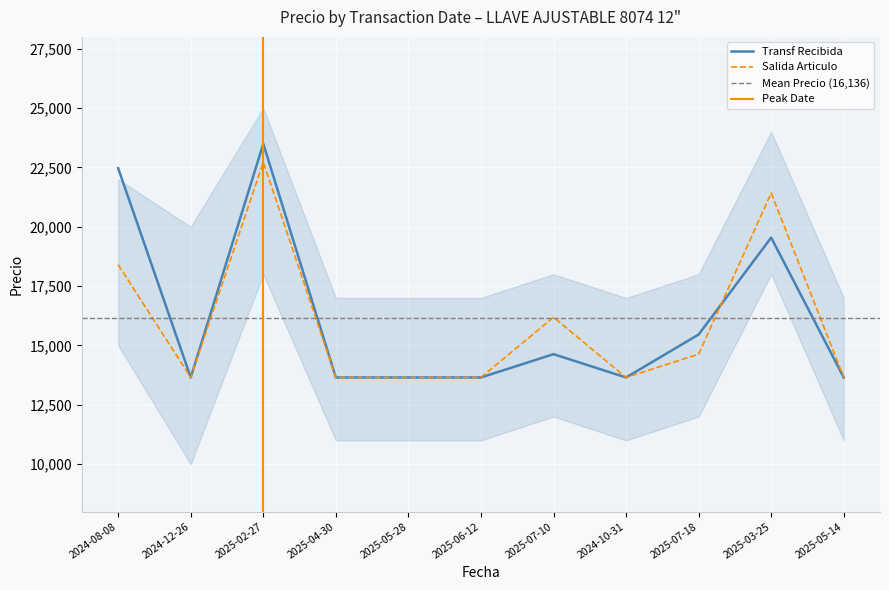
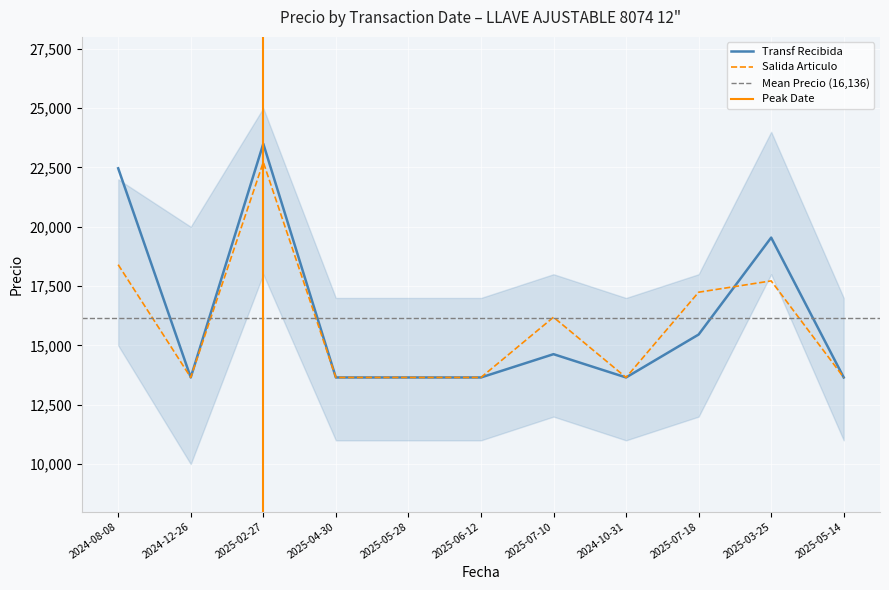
  {
    "Salida Articulo": {
      "2024-08-08": "18,400",
      "2025-02-27": "22,700",
      "2025-07-10": "16,200",
-     "2025-07-18": "14,600",
-     "2025-03-25": "21,400"
+     "2025-07-18": "17,200",
+     "2025-03-25": "17,700"
    }
  }
